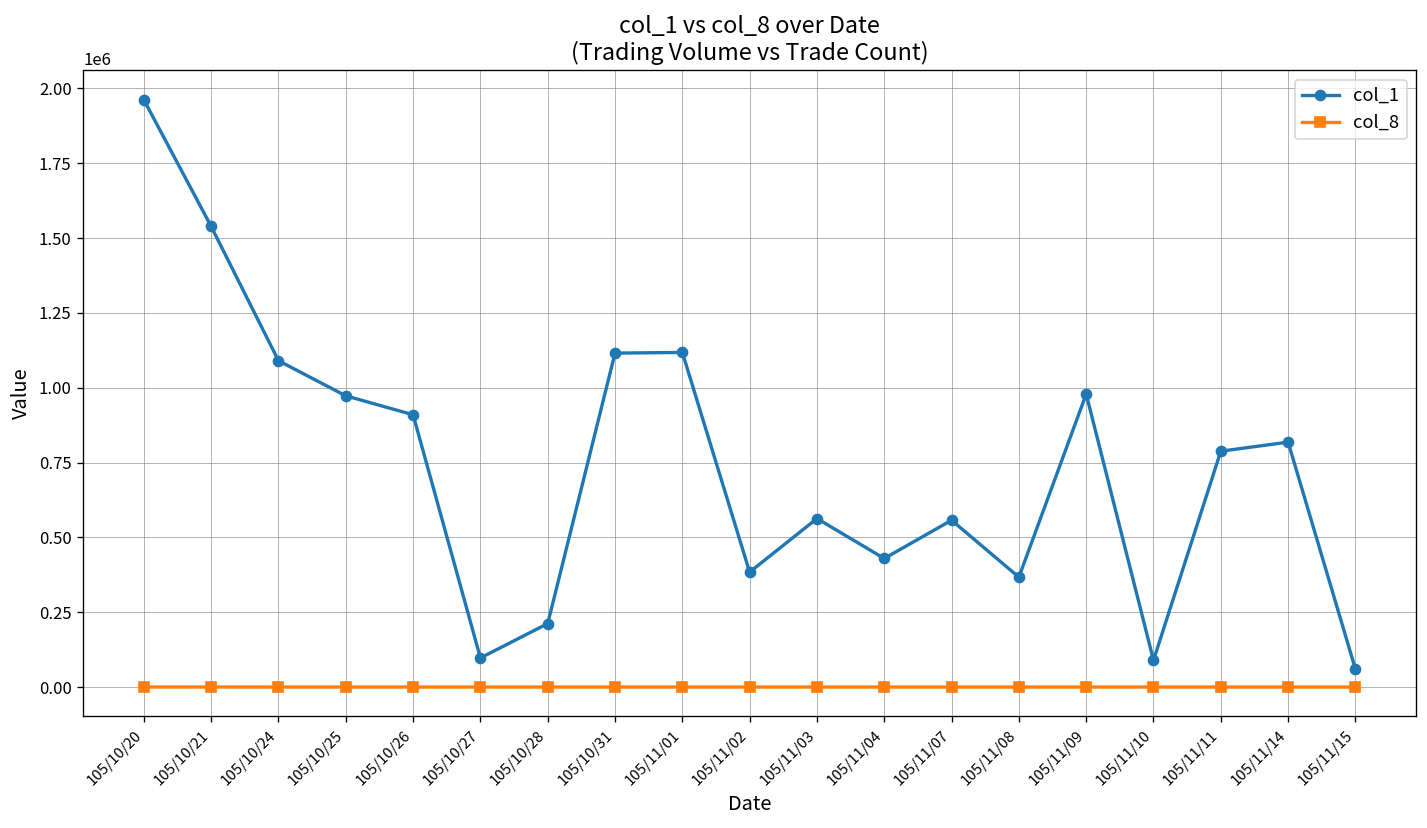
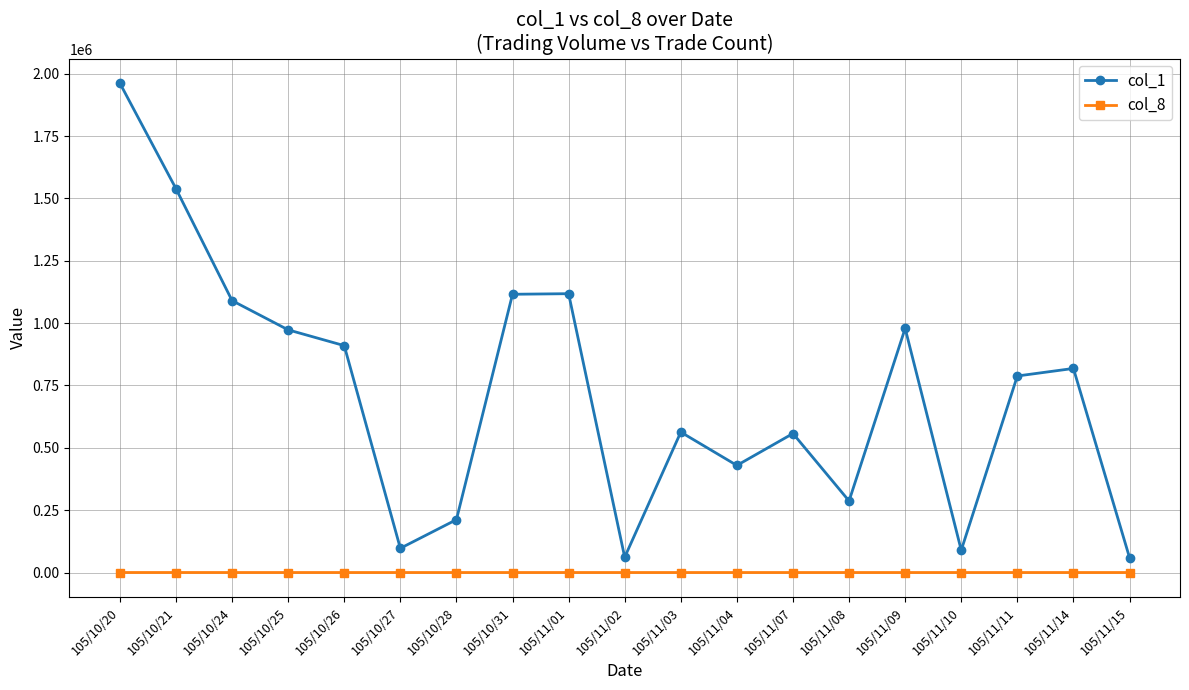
  {
    "col_1": {
      "105/10/20": 1960000,
      "105/10/21": 1540000,
      "105/10/24": 1090000,
      "105/10/25": 970000,
      "105/10/26": 910000,
      "105/10/27": 100000,
      "105/10/28": 210000,
      "105/10/31": 1120000,
      "105/11/01": 1120000,
-     "105/11/02": 380000,
+     "105/11/02": 60000,
      "105/11/03": 560000,
      "105/11/04": 430000,
      "105/11/07": 560000,
-     "105/11/08": 370000,
+     "105/11/08": 290000,
      "105/11/09": 980000,
      "105/11/10": 90000,
      "105/11/11": 790000,
      "105/11/14": 820000,
      "105/11/15": 60000
    },
    "col_8": {
      "105/10/20": 0,
      "105/10/21": 0,
      "105/10/24": 0,
      "105/10/25": 0,
      "105/10/26": 0,
      "105/10/27": 0,
      "105/10/28": 0,
      "105/10/31": 0,
      "105/11/01": 0,
      "105/11/02": 0,
      "105/11/03": 0,
      "105/11/04": 0,
      "105/11/07": 0,
      "105/11/08": 0,
      "105/11/09": 0,
      "105/11/10": 0,
      "105/11/11": 0,
      "105/11/14": 0,
      "105/11/15": 0
    }
  }
